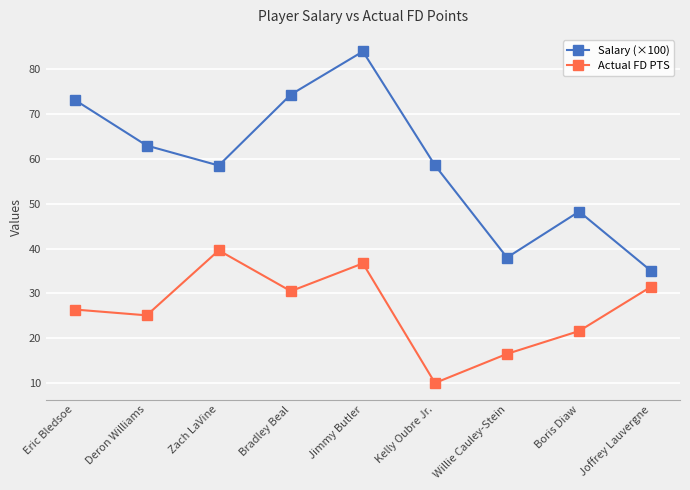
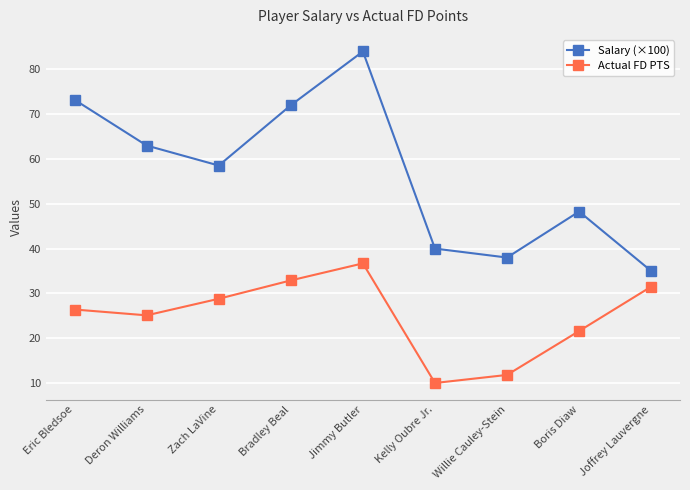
  {
    "Salary (×100)": {
      "Eric Bledsoe": 73,
      "Deron Williams": 63,
      "Zach LaVine": 59,
-     "Bradley Beal": 74,
+     "Bradley Beal": 72,
      "Jimmy Butler": 84,
-     "Kelly Oubre Jr.": 59,
+     "Kelly Oubre Jr.": 40,
      "Willie Cauley-Stein": 38,
      "Boris Diaw": 48,
      "Joffrey Lauvergne": 35
    },
    "Actual FD PTS": {
      "Eric Bledsoe": 26,
      "Deron Williams": 25,
-     "Zach LaVine": 40,
-     "Bradley Beal": 31,
+     "Zach LaVine": 29,
+     "Bradley Beal": 33,
      "Jimmy Butler": 37,
      "Kelly Oubre Jr.": 10,
-     "Willie Cauley-Stein": 17,
+     "Willie Cauley-Stein": 12,
      "Boris Diaw": 22,
      "Joffrey Lauvergne": 32
    }
  }
